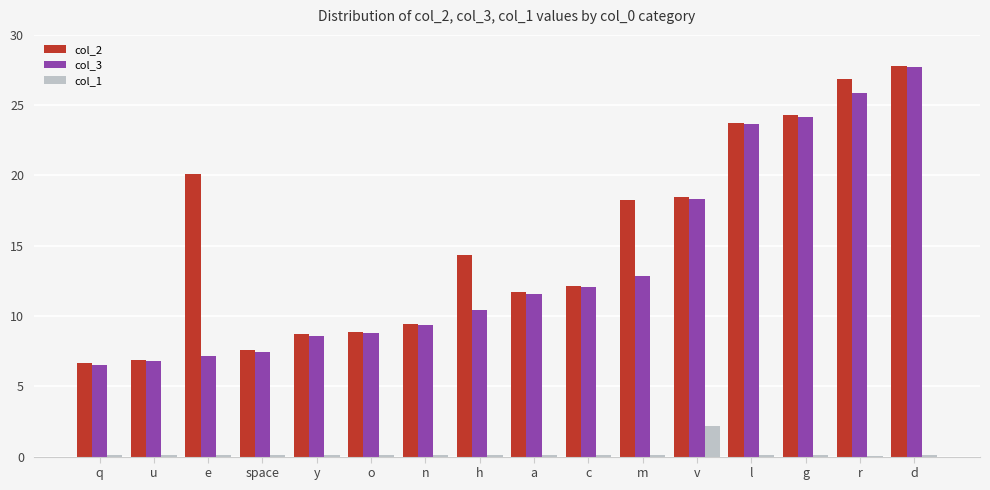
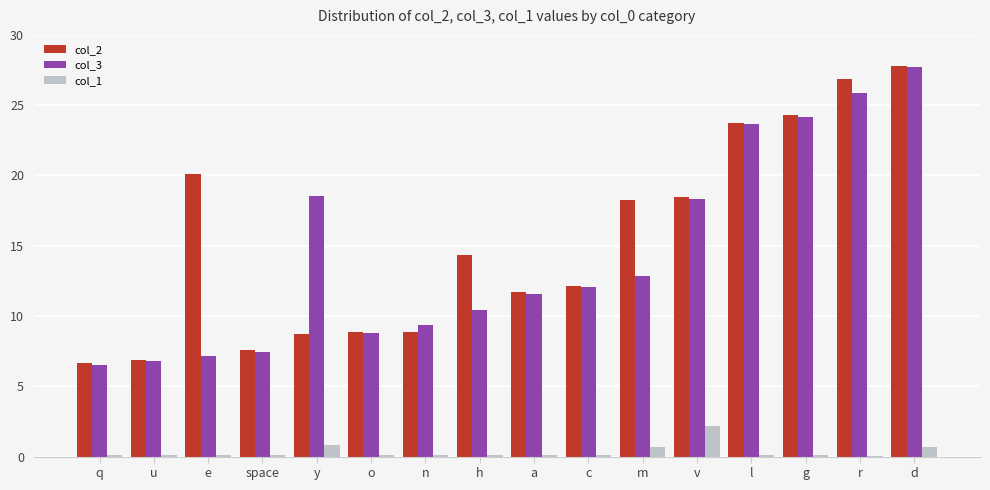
  {
    "col_2": {
      "q": 6.7,
      "u": 6.9,
      "e": 20.1,
      "space": 7.6,
      "y": 8.7,
      "o": 8.9,
-     "n": 9.4,
+     "n": 8.8,
      "h": 14.4,
      "a": 11.7,
      "c": 12.1,
      "m": 18.2,
      "v": 18.5,
      "l": 23.7,
      "g": 24.3,
      "r": 26.9,
      "d": 27.8
    },
    "col_3": {
      "q": 6.5,
      "u": 6.8,
      "e": 7.1,
      "space": 7.5,
-     "y": 8.6,
+     "y": 18.5,
      "o": 8.8,
      "n": 9.3,
      "h": 10.4,
      "a": 11.6,
      "c": 12.0,
      "m": 12.8,
      "v": 18.3,
      "l": 23.6,
      "g": 24.2,
      "r": 25.9,
      "d": 27.7
    },
    "col_1": {
-     "y": 0.1,
-     "m": 0.1,
+     "y": 0.8,
+     "m": 0.7,
      "v": 2.2,
-     "d": 0.1
+     "d": 0.7
    }
  }
